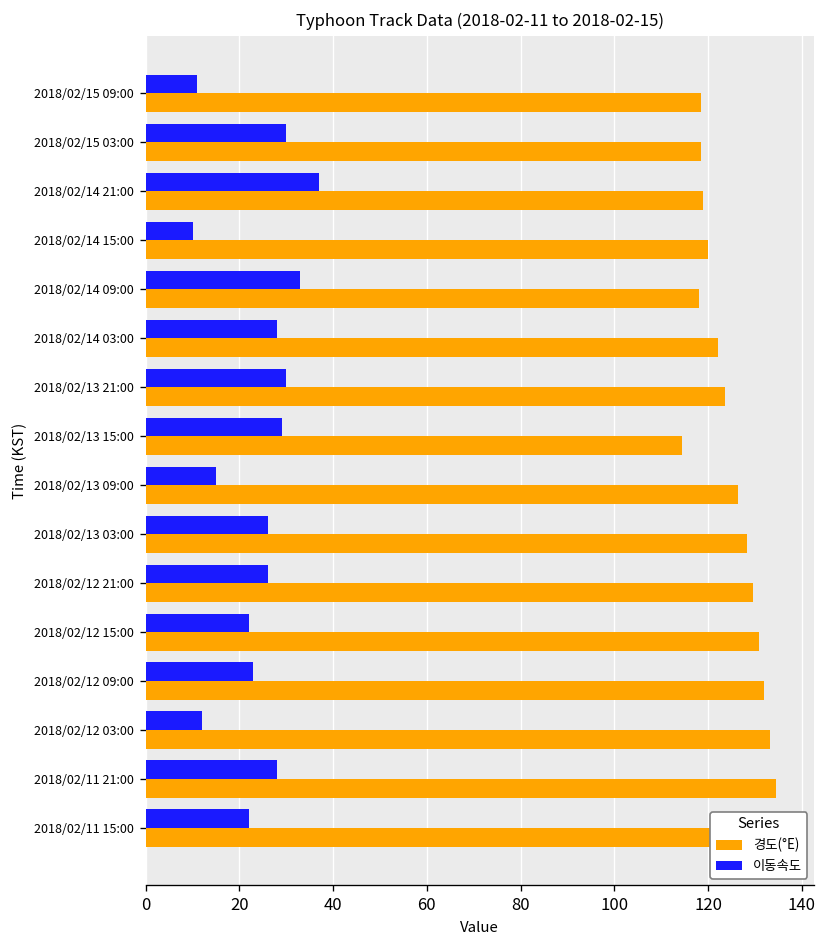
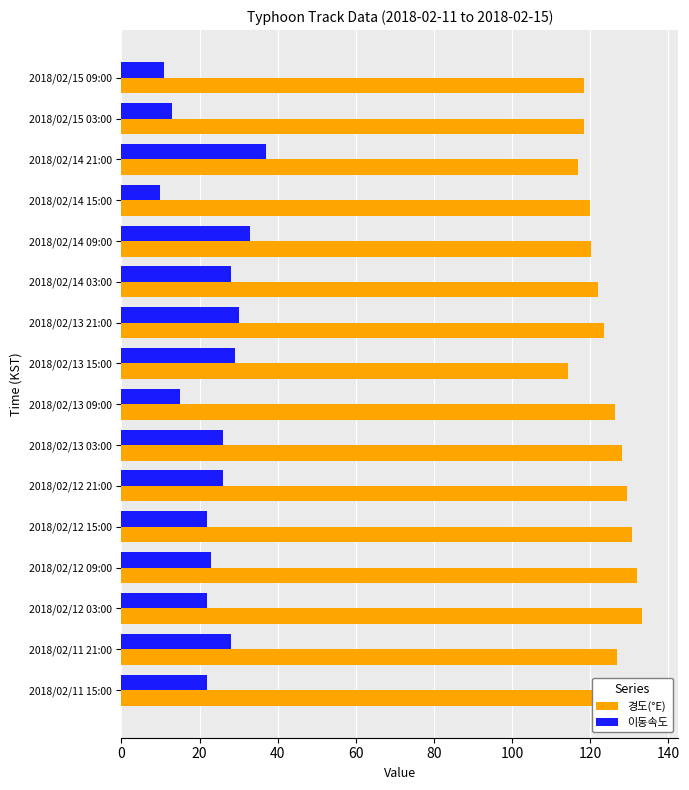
  {
    "경도(°E)": {
      "2018/02/15 09:00": 119,
      "2018/02/15 03:00": 119,
-     "2018/02/14 21:00": 119,
+     "2018/02/14 21:00": 117,
      "2018/02/14 15:00": 120,
-     "2018/02/14 09:00": 118,
+     "2018/02/14 09:00": 120,
      "2018/02/14 03:00": 122,
      "2018/02/13 21:00": 124,
      "2018/02/13 15:00": 114,
      "2018/02/13 09:00": 126,
      "2018/02/13 03:00": 128,
      "2018/02/12 21:00": 130,
      "2018/02/12 15:00": 131,
      "2018/02/12 09:00": 132,
      "2018/02/12 03:00": 133,
-     "2018/02/11 21:00": 134
+     "2018/02/11 21:00": 127
    },
    "이동속도": {
      "2018/02/15 09:00": 11,
-     "2018/02/15 03:00": 30,
+     "2018/02/15 03:00": 13,
      "2018/02/14 21:00": 37,
      "2018/02/14 15:00": 10,
      "2018/02/14 09:00": 33,
      "2018/02/14 03:00": 28,
      "2018/02/13 21:00": 30,
      "2018/02/13 15:00": 29,
      "2018/02/13 09:00": 15,
      "2018/02/13 03:00": 26,
      "2018/02/12 21:00": 26,
      "2018/02/12 15:00": 22,
      "2018/02/12 09:00": 23,
-     "2018/02/12 03:00": 12,
+     "2018/02/12 03:00": 22,
      "2018/02/11 21:00": 28,
      "2018/02/11 15:00": 22
    }
  }
